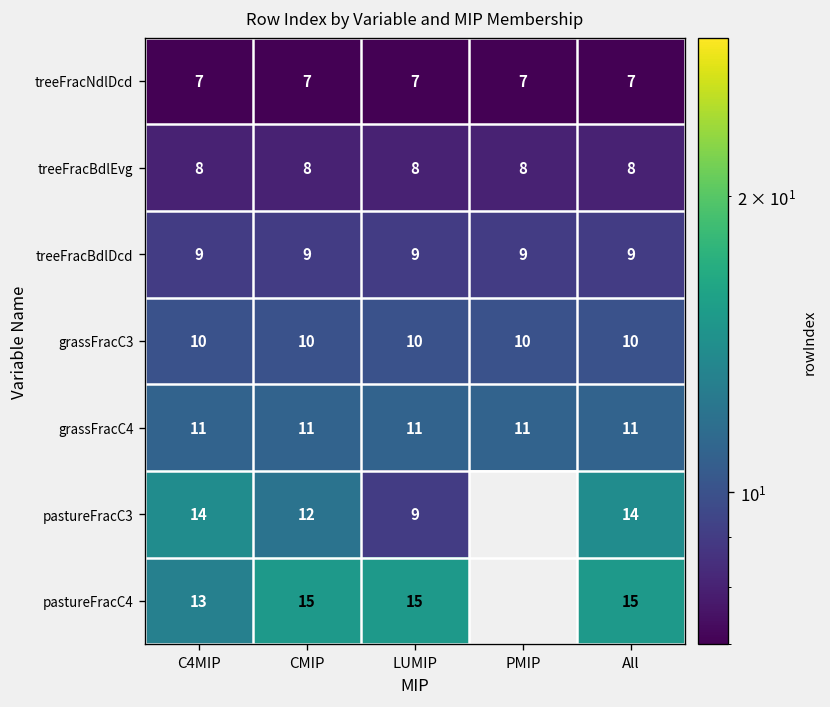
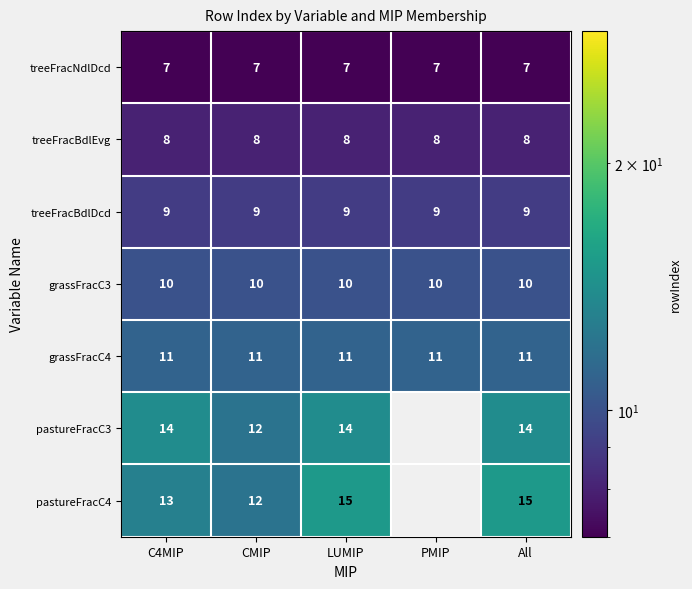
  {
    "treeFracNdlDcd": {
      "C4MIP": 7,
      "CMIP": 7,
      "LUMIP": 7,
      "PMIP": 7,
      "All": 7
    },
    "treeFracBdlEvg": {
      "C4MIP": 8,
      "CMIP": 8,
      "LUMIP": 8,
      "PMIP": 8,
      "All": 8
    },
    "treeFracBdlDcd": {
      "C4MIP": 9,
      "CMIP": 9,
      "LUMIP": 9,
      "PMIP": 9,
      "All": 9
    },
    "grassFracC3": {
      "C4MIP": 10,
      "CMIP": 10,
      "LUMIP": 10,
      "PMIP": 10,
      "All": 10
    },
    "grassFracC4": {
      "C4MIP": 11,
      "CMIP": 11,
      "LUMIP": 11,
      "PMIP": 11,
      "All": 11
    },
    "pastureFracC3": {
      "C4MIP": 14,
      "CMIP": 12,
-     "LUMIP": 9,
+     "LUMIP": 14,
      "All": 14
    },
    "pastureFracC4": {
      "C4MIP": 13,
-     "CMIP": 15,
+     "CMIP": 12,
      "LUMIP": 15,
      "All": 15
    }
  }
